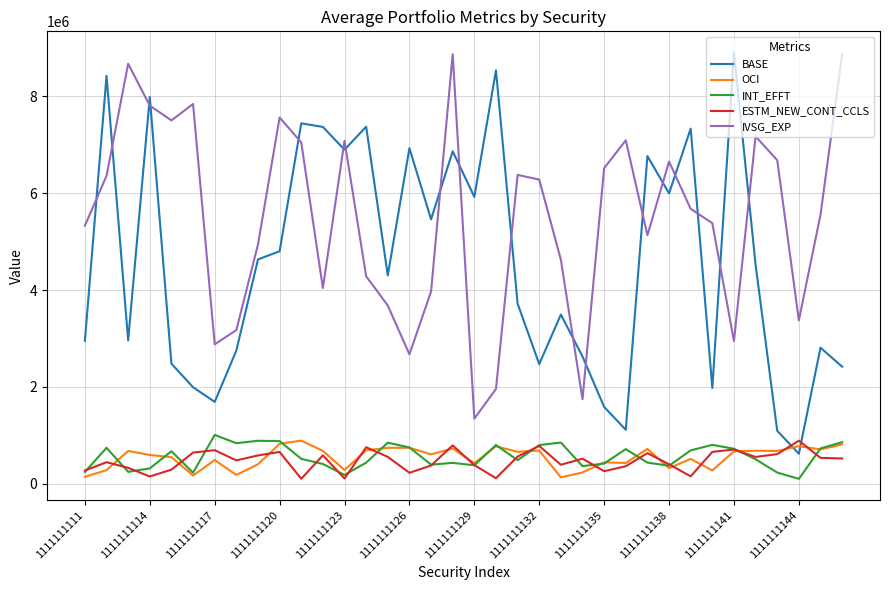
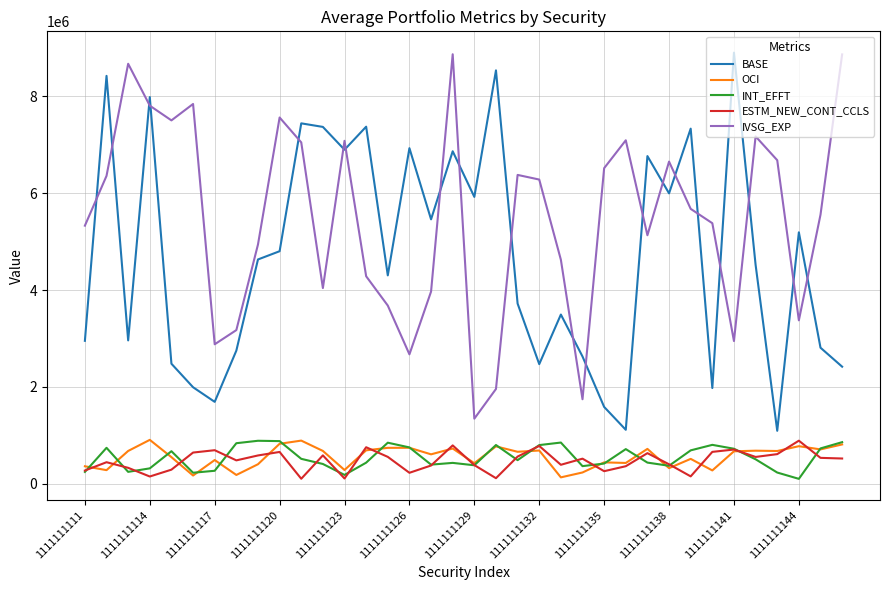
  {
    "BASE": {
      "1111111111": 3000000,
      "1111111114": 8000000,
      "1111111117": 1700000,
      "1111111120": 4800000,
      "1111111123": 6900000,
      "1111111126": 6900000,
      "1111111129": 5900000,
      "1111111132": 2500000,
      "1111111135": 1600000,
      "1111111138": 6000000,
-     "1111111144": 600000
+     "1111111144": 5200000
    },
    "OCI": {
-     "1111111111": 100000,
-     "1111111114": 600000,
+     "1111111111": 400000,
+     "1111111114": 900000,
      "1111111117": 500000,
      "1111111120": 800000,
      "1111111123": 300000,
      "1111111132": 700000,
      "1111111144": 800000
    },
    "INT_EFFT": {
      "1111111114": 300000,
-     "1111111117": 1000000,
+     "1111111117": 300000,
      "1111111120": 900000,
      "1111111123": 200000,
      "1111111144": 100000
    },
    "ESTM_NEW_CONT_CCLS": {
      "1111111114": 200000,
      "1111111117": 700000,
      "1111111120": 700000,
      "1111111123": 100000,
      "1111111126": 200000,
      "1111111135": 300000,
      "1111111144": 900000
    },
    "IVSG_EXP": {
      "1111111111": 5300000,
      "1111111114": 7800000,
      "1111111117": 2900000,
      "1111111120": 7600000,
      "1111111123": 7100000,
      "1111111126": 2700000,
      "1111111129": 1300000,
      "1111111132": 6300000,
      "1111111135": 6500000,
      "1111111138": 6700000,
      "1111111141": 2900000,
      "1111111144": 3400000
    }
  }
